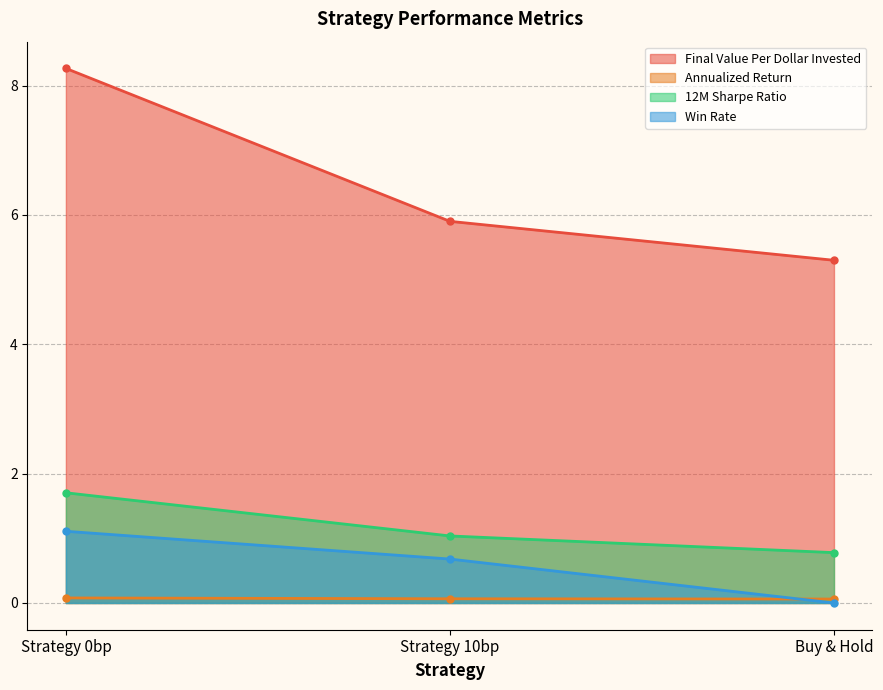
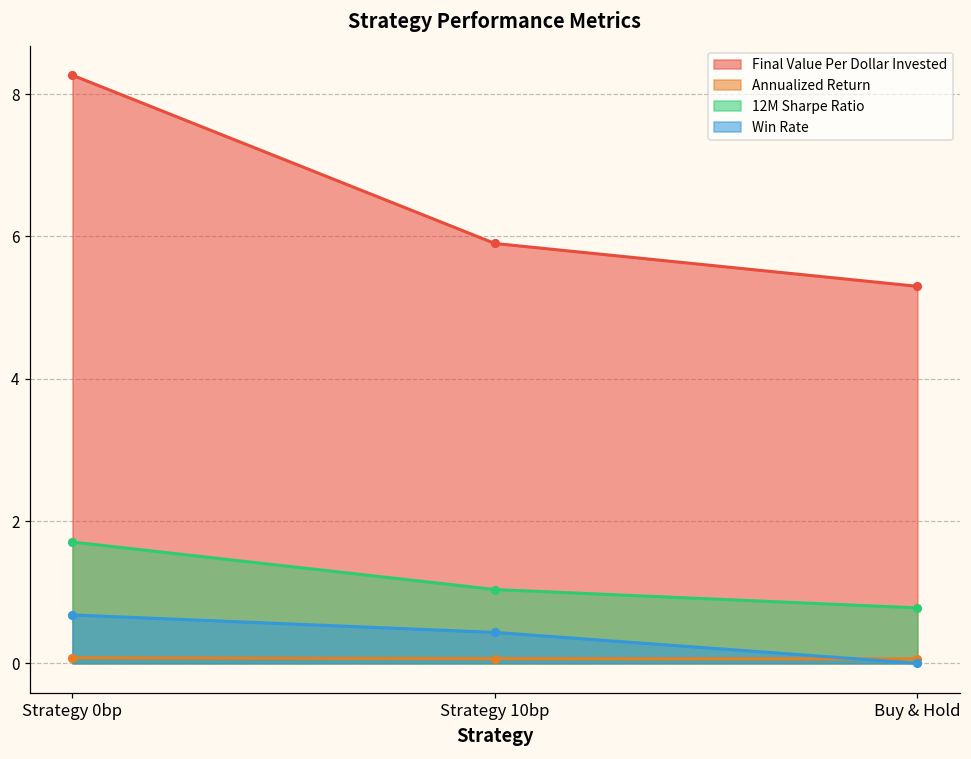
  {
    "12M Sharpe Ratio": {
      "Strategy 0bp": 1.7,
      "Strategy 10bp": 1.0,
      "Buy & Hold": 0.8
    },
    "Win Rate": {
-     "Strategy 0bp": 1.1,
-     "Strategy 10bp": 0.7,
+     "Strategy 0bp": 0.7,
+     "Strategy 10bp": 0.4,
      "Buy & Hold": 0.0
    }
  }
